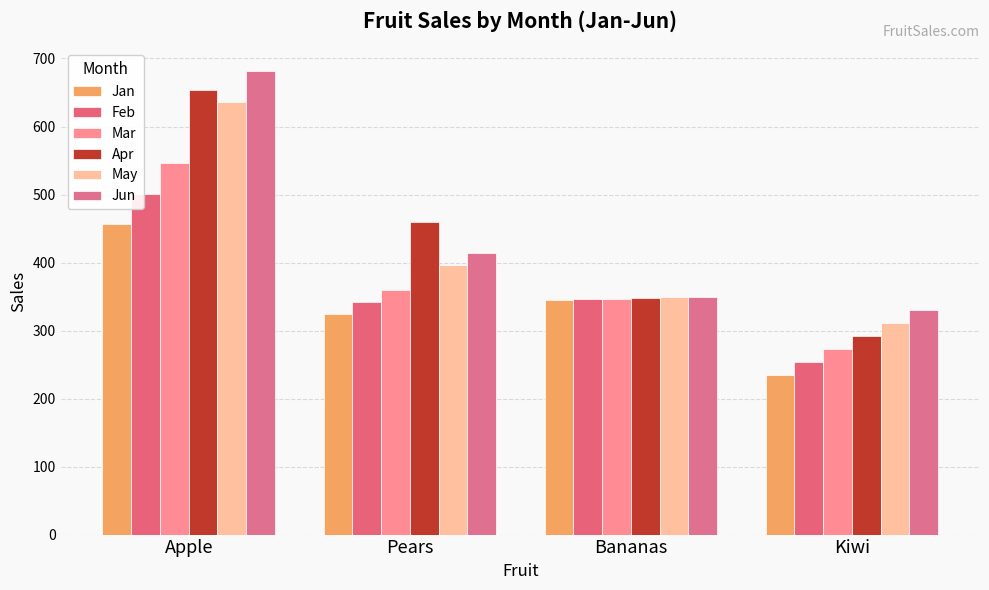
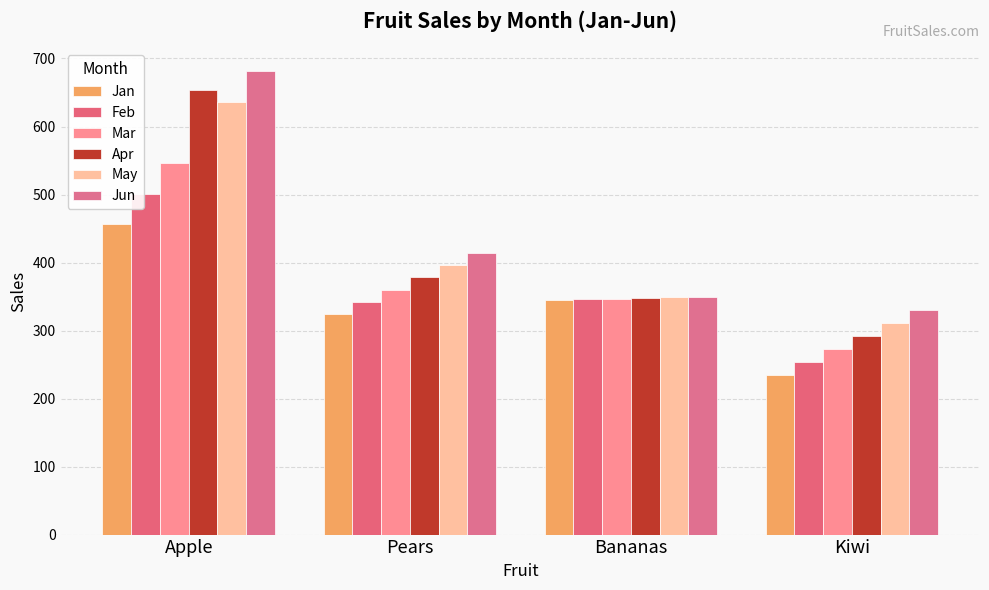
  {
    "Apr": {
      "Apple": 650,
-     "Pears": 460,
+     "Pears": 380,
      "Bananas": 350,
      "Kiwi": 290
    }
  }
